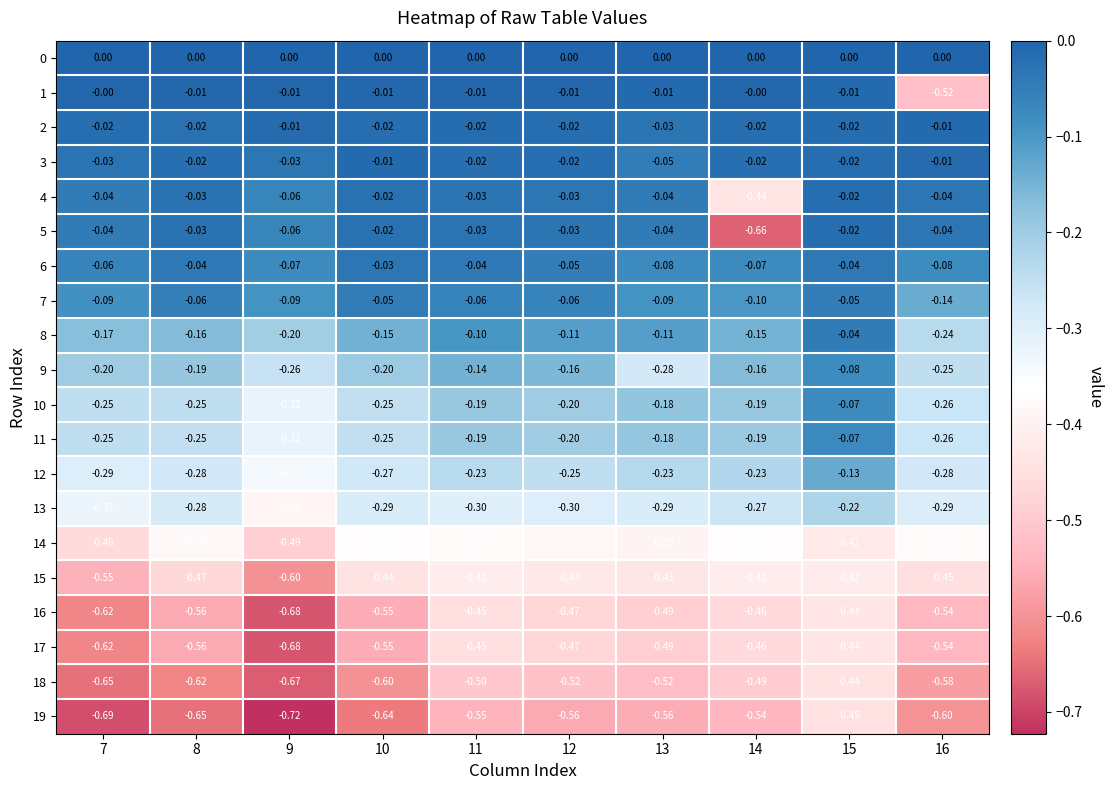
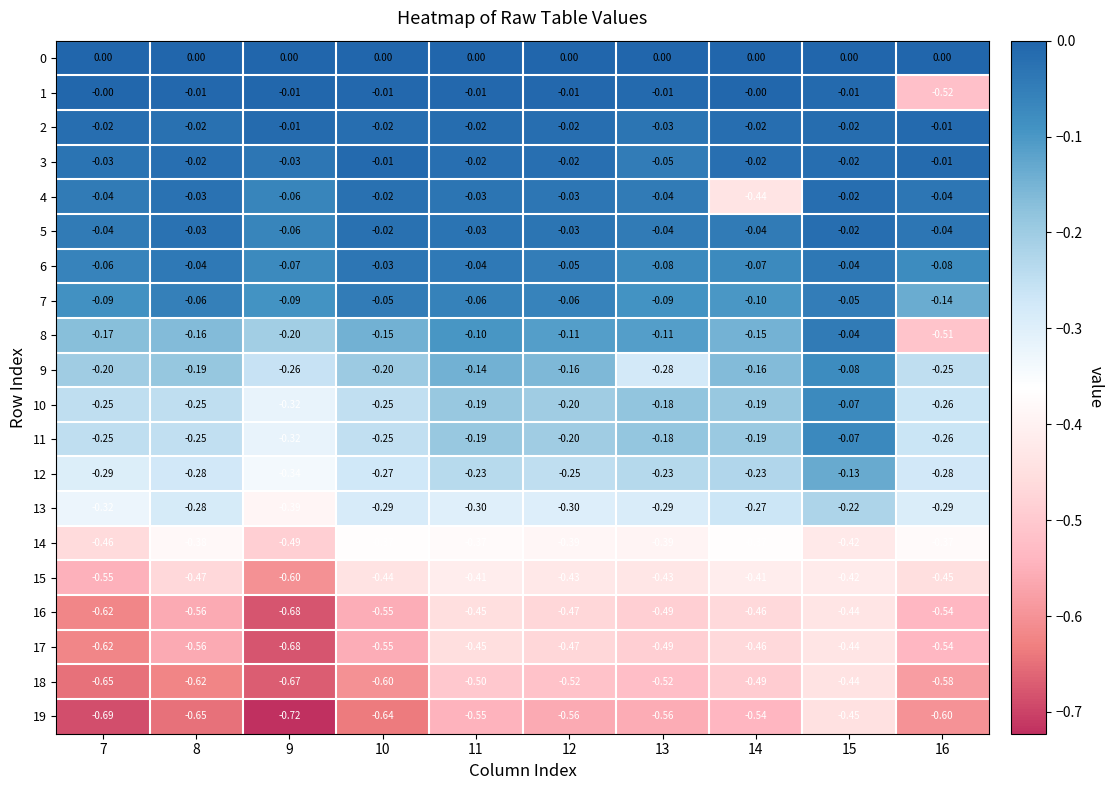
  {
    "0": {
      "7": 0.00,
      "8": 0.00,
      "9": 0.00,
      "10": 0.00,
      "11": 0.00,
      "12": 0.00,
      "13": 0.00,
      "14": 0.00,
      "15": 0.00,
      "16": 0.00
    },
    "1": {
      "7": -0.00,
      "8": -0.01,
      "9": -0.01,
      "10": -0.01,
      "11": -0.01,
      "12": -0.01,
      "13": -0.01,
      "14": -0.00,
      "15": -0.01,
      "16": -0.52
    },
    "2": {
      "7": -0.02,
      "8": -0.02,
      "9": -0.01,
      "10": -0.02,
      "11": -0.02,
      "12": -0.02,
      "13": -0.03,
      "14": -0.02,
      "15": -0.02,
      "16": -0.01
    },
    "3": {
      "7": -0.03,
      "8": -0.02,
      "9": -0.03,
      "10": -0.01,
      "11": -0.02,
      "12": -0.02,
      "13": -0.05,
      "14": -0.02,
      "15": -0.02,
      "16": -0.01
    },
    "4": {
      "7": -0.04,
      "8": -0.03,
      "9": -0.06,
      "10": -0.02,
      "11": -0.03,
      "12": -0.03,
      "13": -0.04,
      "15": -0.02,
      "16": -0.04
    },
    "5": {
      "7": -0.04,
      "8": -0.03,
      "9": -0.06,
      "10": -0.02,
      "11": -0.03,
      "12": -0.03,
      "13": -0.04,
-     "14": -0.66,
+     "14": -0.04,
      "15": -0.02,
      "16": -0.04
    },
    "6": {
      "7": -0.06,
      "8": -0.04,
      "9": -0.07,
      "10": -0.03,
      "11": -0.04,
      "12": -0.05,
      "13": -0.08,
      "14": -0.07,
      "15": -0.04,
      "16": -0.08
    },
    "7": {
      "7": -0.09,
      "8": -0.06,
      "9": -0.09,
      "10": -0.05,
      "11": -0.06,
      "12": -0.06,
      "13": -0.09,
      "14": -0.10,
      "15": -0.05,
      "16": -0.14
    },
    "8": {
      "7": -0.17,
      "8": -0.16,
      "9": -0.20,
      "10": -0.15,
      "11": -0.10,
      "12": -0.11,
      "13": -0.11,
      "14": -0.15,
      "15": -0.04,
-     "16": -0.24
+     "16": -0.51
    },
    "9": {
      "7": -0.20,
      "8": -0.19,
      "9": -0.26,
      "10": -0.20,
      "11": -0.14,
      "12": -0.16,
      "13": -0.28,
      "14": -0.16,
      "15": -0.08,
      "16": -0.25
    },
    "10": {
      "7": -0.25,
      "8": -0.25,
      "10": -0.25,
      "11": -0.19,
      "12": -0.20,
      "13": -0.18,
      "14": -0.19,
      "15": -0.07,
      "16": -0.26
    },
    "11": {
      "7": -0.25,
      "8": -0.25,
      "10": -0.25,
      "11": -0.19,
      "12": -0.20,
      "13": -0.18,
      "14": -0.19,
      "15": -0.07,
      "16": -0.26
    },
    "12": {
      "7": -0.29,
      "8": -0.28,
      "10": -0.27,
      "11": -0.23,
      "12": -0.25,
      "13": -0.23,
      "14": -0.23,
      "15": -0.13,
      "16": -0.28
    },
    "13": {
      "8": -0.28,
      "10": -0.29,
      "11": -0.30,
      "12": -0.30,
      "13": -0.29,
      "14": -0.27,
      "15": -0.22,
      "16": -0.29
    },
    "14": {
      "9": -0.49
    },
    "15": {
      "7": -0.55,
      "9": -0.60
    },
    "16": {
      "7": -0.62,
      "8": -0.56,
      "9": -0.68,
      "10": -0.55,
      "13": -0.49,
      "16": -0.54
    },
    "17": {
      "7": -0.62,
      "8": -0.56,
      "9": -0.68,
      "10": -0.55,
      "13": -0.49,
      "16": -0.54
    },
    "18": {
      "7": -0.65,
      "8": -0.62,
      "9": -0.67,
      "10": -0.60,
      "11": -0.50,
      "12": -0.52,
      "13": -0.52,
      "14": -0.49,
      "16": -0.58
    },
    "19": {
      "7": -0.69,
      "8": -0.65,
      "9": -0.72,
      "10": -0.64,
      "11": -0.55,
      "12": -0.56,
      "13": -0.56,
      "14": -0.54,
      "16": -0.60
    }
  }
